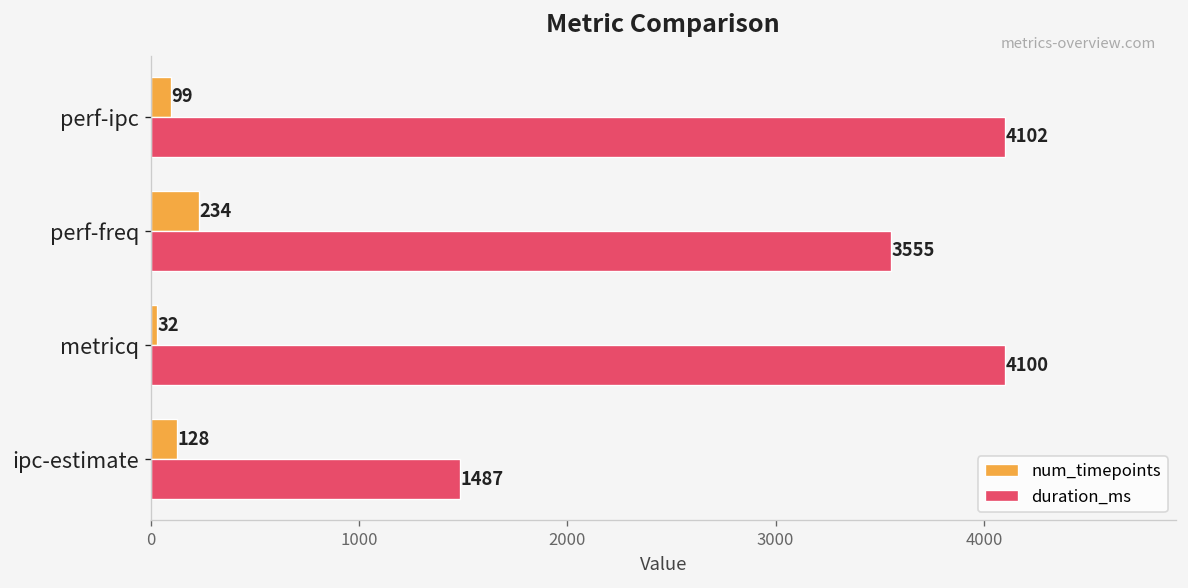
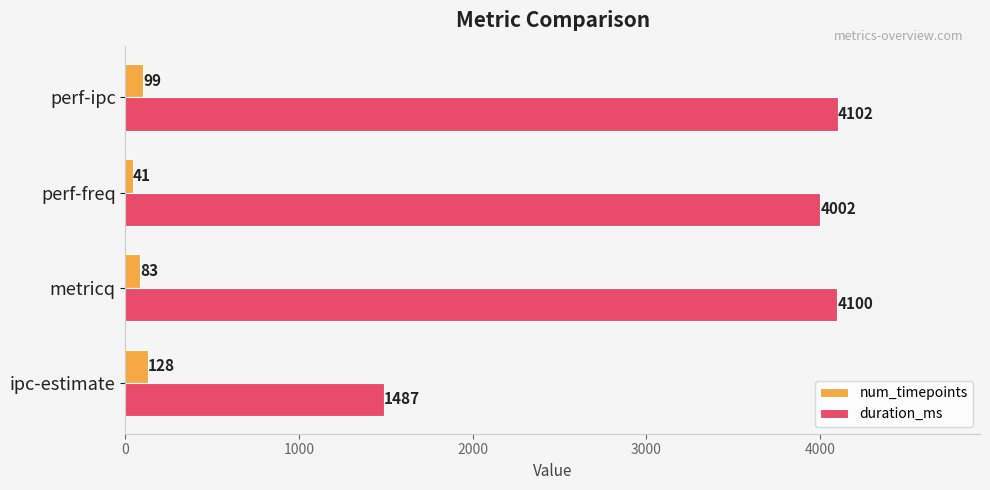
  {
    "num_timepoints": {
      "perf-ipc": 99,
-     "perf-freq": 234,
-     "metricq": 32,
+     "perf-freq": 41,
+     "metricq": 83,
      "ipc-estimate": 128
    },
    "duration_ms": {
      "perf-ipc": 4102,
-     "perf-freq": 3555,
+     "perf-freq": 4002,
      "metricq": 4100,
      "ipc-estimate": 1487
    }
  }
